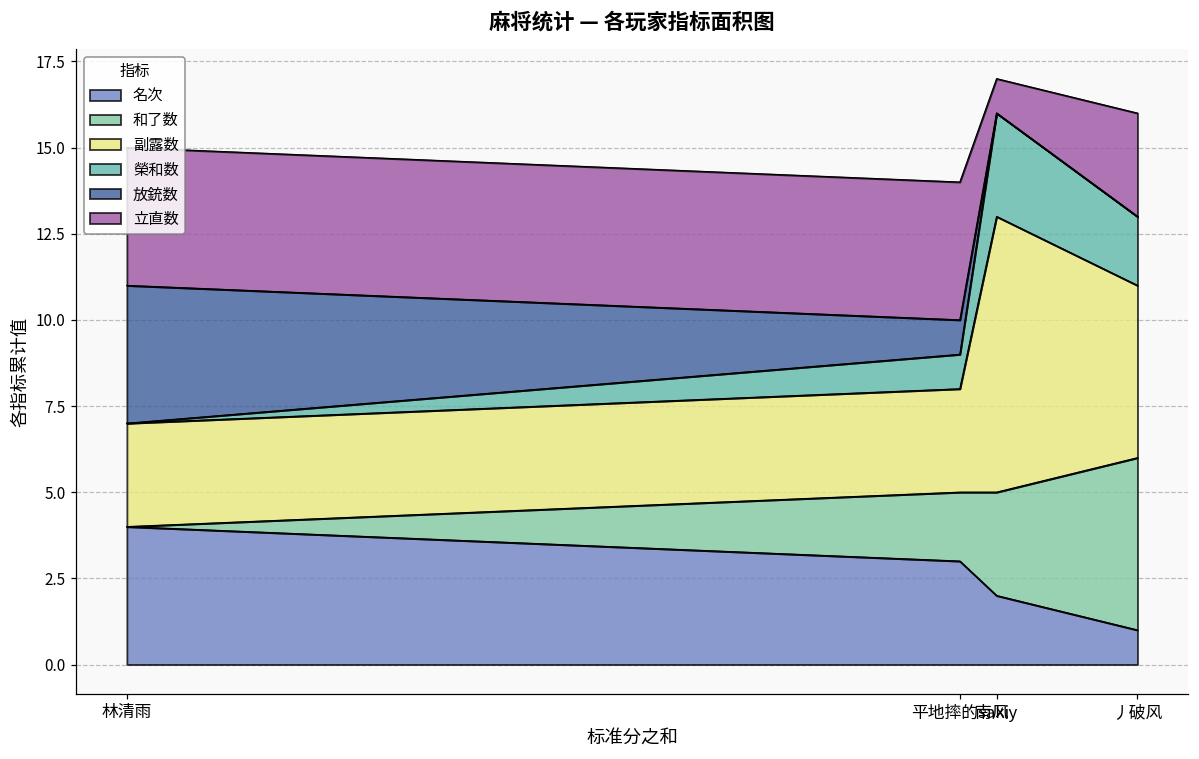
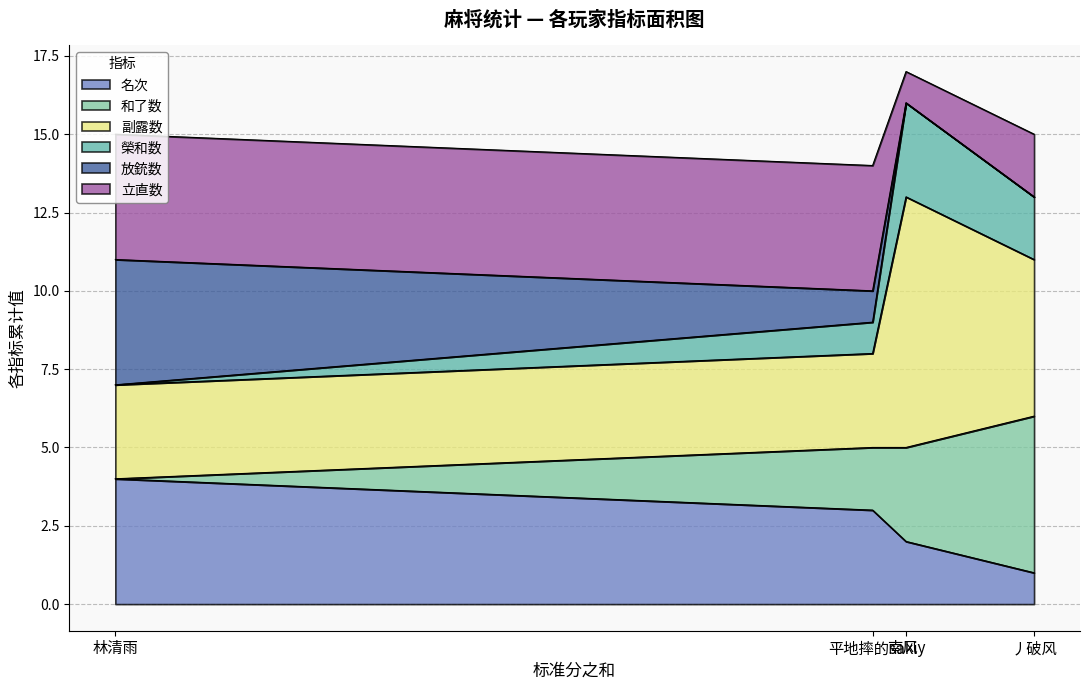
  {
    "名次": {
      "丿破风": 1
    },
    "副露数": {
      "丿破风": 5
    },
    "放銃数": {
      "林清雨": 4
    },
    "立直数": {
-     "丿破风": 3
+     "丿破风": 2
    }
  }
